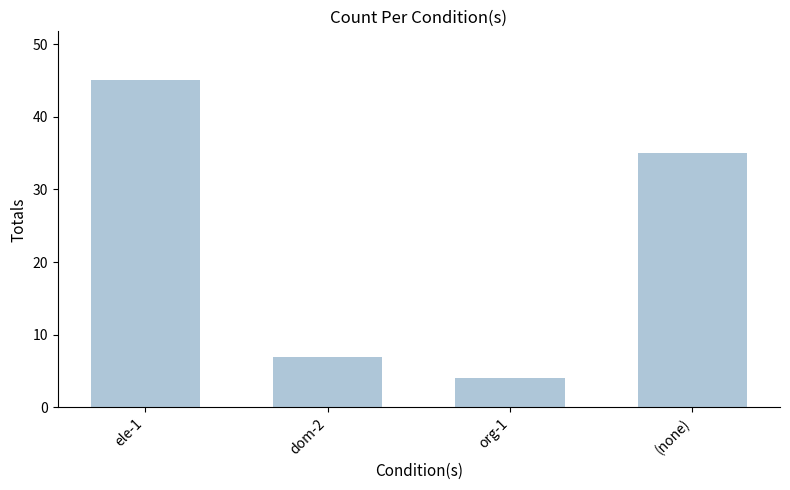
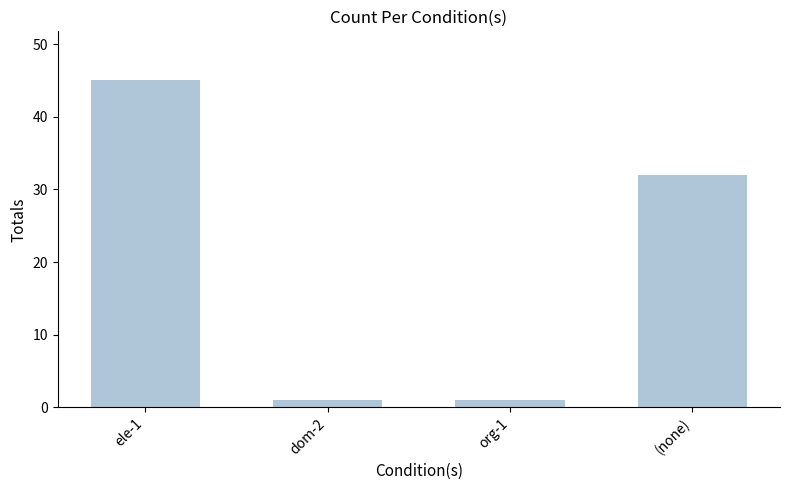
  {
    "ele-1": 45,
-   "dom-2": 7,
-   "org-1": 4,
-   "(none)": 35
+   "dom-2": 1,
+   "org-1": 1,
+   "(none)": 32
  }
